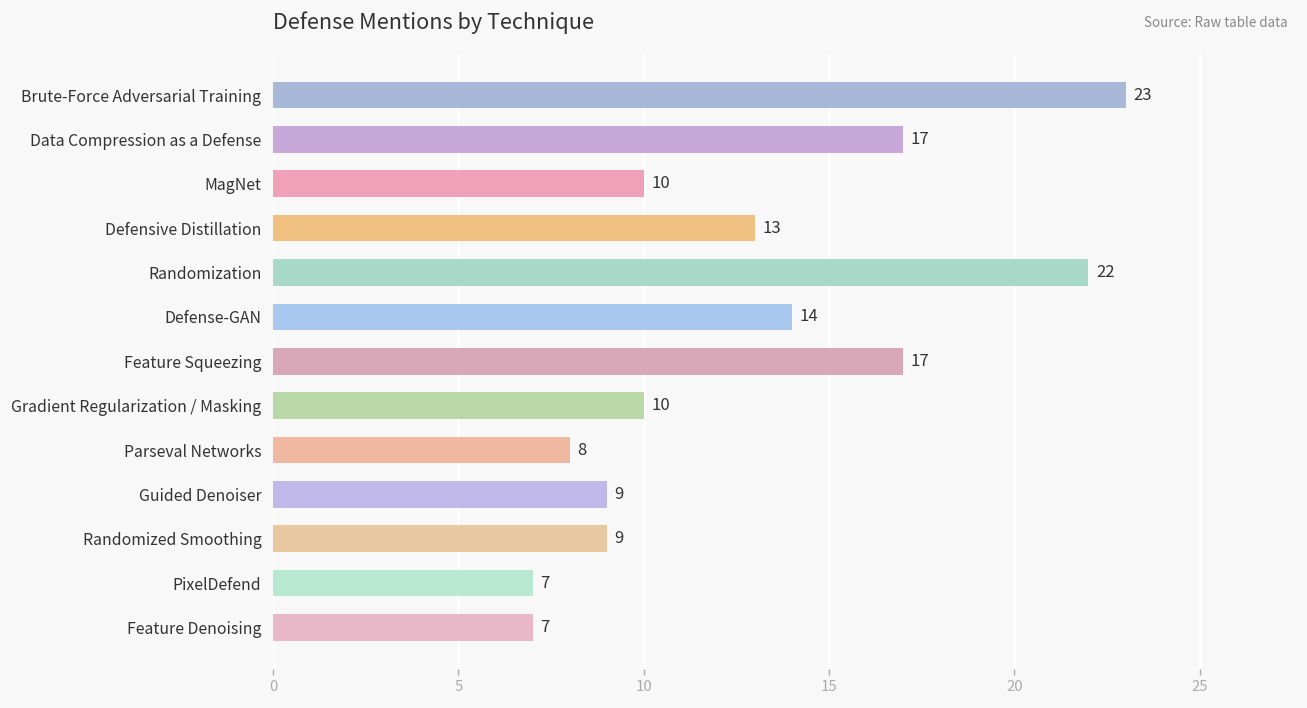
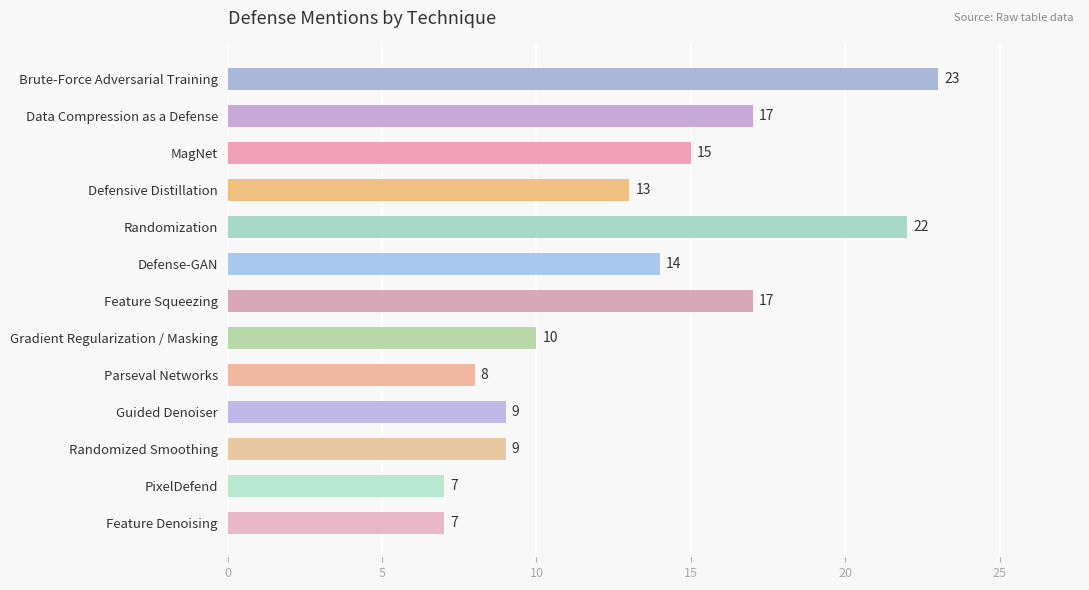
  {
    "Brute-Force Adversarial Training": 23,
    "Data Compression as a Defense": 17,
-   "MagNet": 10,
+   "MagNet": 15,
    "Defensive Distillation": 13,
    "Randomization": 22,
    "Defense-GAN": 14,
    "Feature Squeezing": 17,
    "Gradient Regularization / Masking": 10,
    "Parseval Networks": 8,
    "Guided Denoiser": 9,
    "Randomized Smoothing": 9,
    "PixelDefend": 7,
    "Feature Denoising": 7
  }
